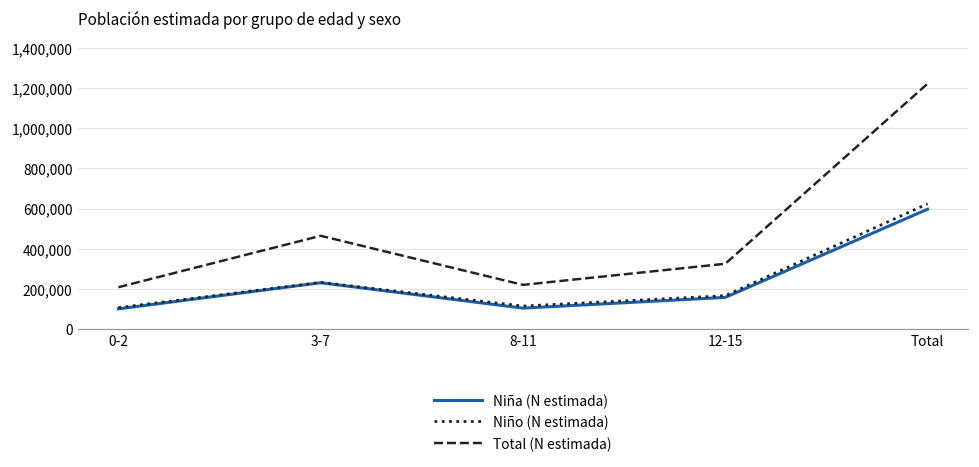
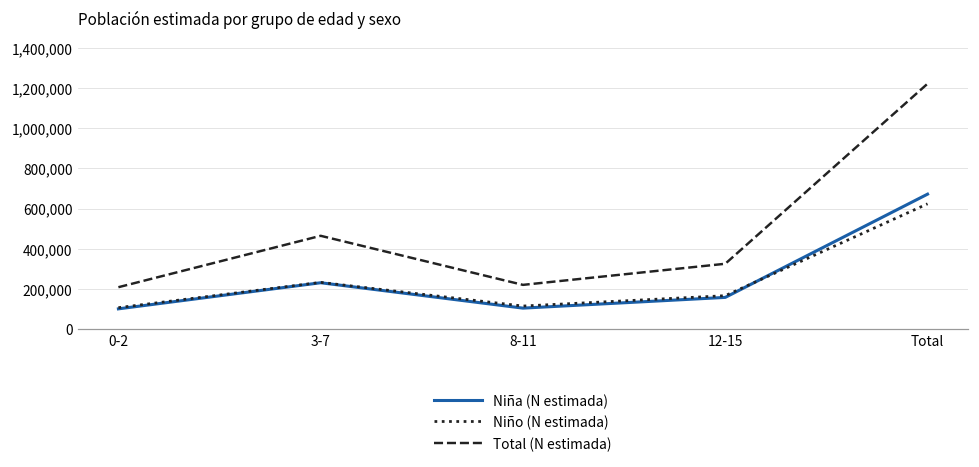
  {
    "Niña (N estimada)": {
-     "Total": "600,000"
+     "Total": "670,000"
    }
  }
